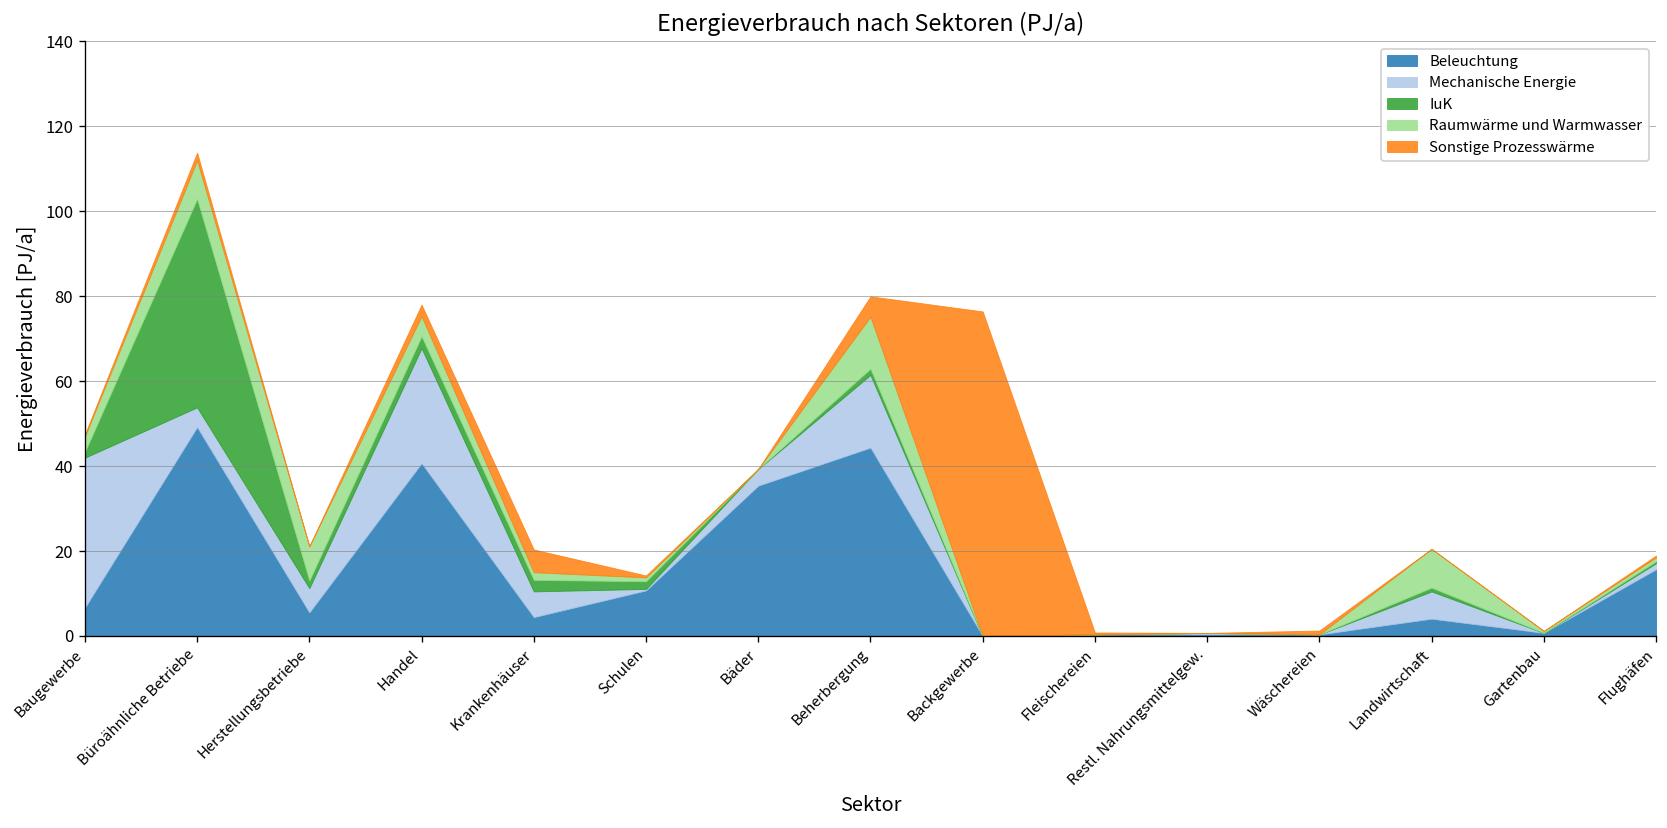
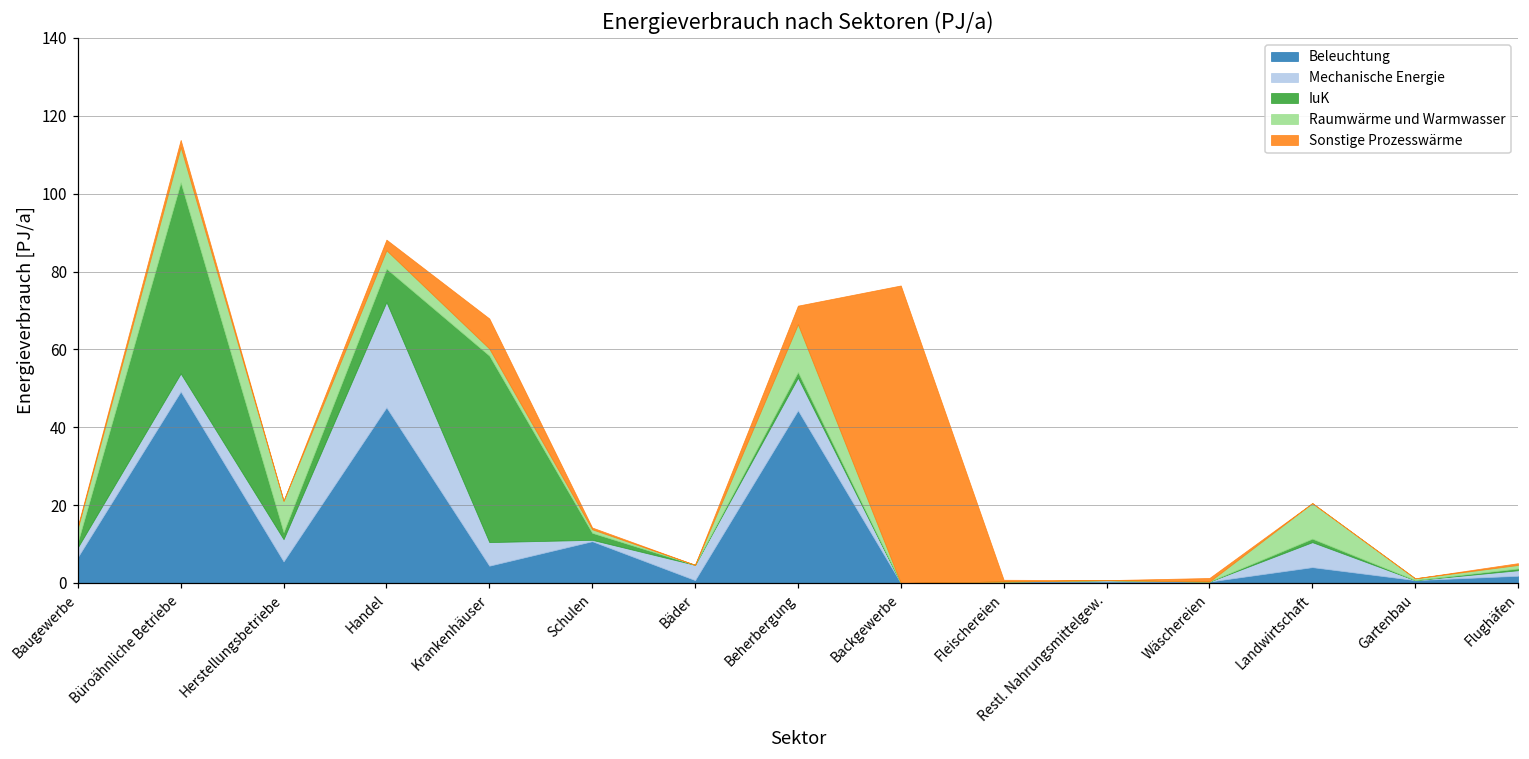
  {
    "Beleuchtung": {
      "Baugewerbe": 7,
      "Büroähnliche Betriebe": 49,
      "Herstellungsbetriebe": 6,
-     "Handel": 41,
+     "Handel": 45,
      "Krankenhäuser": 4,
-     "Bäder": 35,
+     "Bäder": 1,
      "Beherbergung": 44,
      "Landwirtschaft": 4,
-     "Flughäfen": 16
+     "Flughäfen": 2
    },
    "Mechanische Energie": {
-     "Baugewerbe": 35,
+     "Baugewerbe": 2,
      "Büroähnliche Betriebe": 5,
      "Herstellungsbetriebe": 6,
      "Handel": 27,
      "Krankenhäuser": 6,
-     "Beherbergung": 17,
+     "Beherbergung": 8,
      "Landwirtschaft": 6
    },
    "IuK": {
      "Baugewerbe": 1,
      "Büroähnliche Betriebe": 49,
      "Herstellungsbetriebe": 2,
-     "Handel": 3,
-     "Krankenhäuser": 3,
+     "Handel": 9,
+     "Krankenhäuser": 48,
      "Schulen": 2,
      "Beherbergung": 1,
      "Landwirtschaft": 1
    },
    "Raumwärme und Warmwasser": {
      "Büroähnliche Betriebe": 9,
      "Handel": 5,
      "Krankenhäuser": 2,
      "Beherbergung": 12
    },
    "Sonstige Prozesswärme": {
      "Büroähnliche Betriebe": 2,
      "Handel": 3,
-     "Krankenhäuser": 5,
+     "Krankenhäuser": 8,
      "Beherbergung": 5,
      "Backgewerbe": 76,
      "Wäschereien": 1
    }
  }
